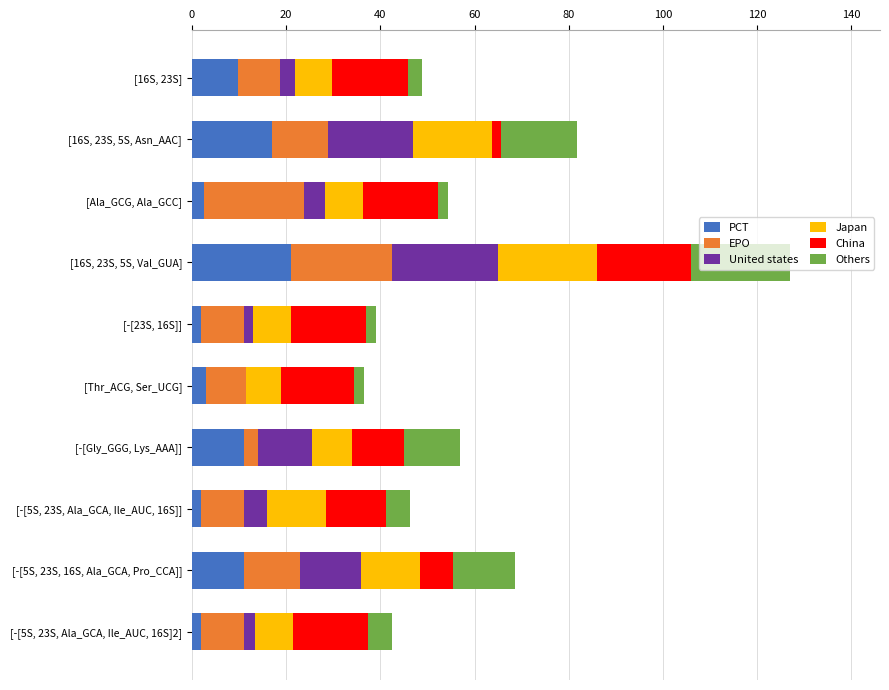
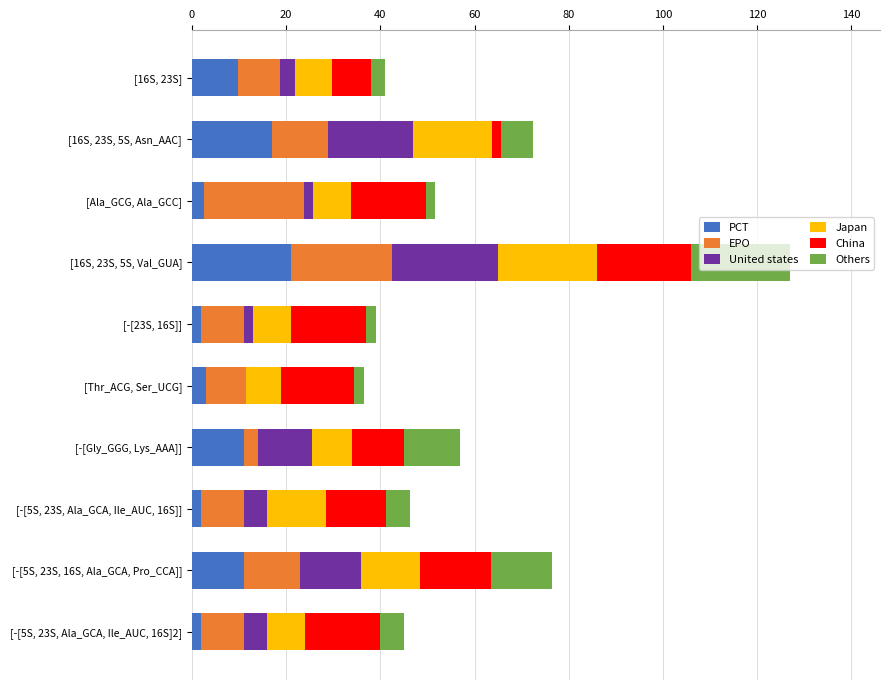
  {
    "PCT": {
      "[16S, 23S]": 10,
      "[16S, 23S, 5S, Asn_AAC]": 17,
      "[Ala_GCG, Ala_GCC]": 3,
      "[16S, 23S, 5S, Val_GUA]": 21,
      "[-[23S, 16S]]": 2,
      "[Thr_ACG, Ser_UCG]": 3,
      "[-[Gly_GGG, Lys_AAA]]": 11,
      "[-[5S, 23S, Ala_GCA, Ile_AUC, 16S]]": 2,
      "[-[5S, 23S, 16S, Ala_GCA, Pro_CCA]]": 11,
      "[-[5S, 23S, Ala_GCA, Ile_AUC, 16S]2]": 2
    },
    "EPO": {
      "[16S, 23S]": 9,
      "[16S, 23S, 5S, Asn_AAC]": 12,
      "[Ala_GCG, Ala_GCC]": 21,
      "[16S, 23S, 5S, Val_GUA]": 22,
      "[-[23S, 16S]]": 9,
      "[Thr_ACG, Ser_UCG]": 9,
      "[-[Gly_GGG, Lys_AAA]]": 3,
      "[-[5S, 23S, Ala_GCA, Ile_AUC, 16S]]": 9,
      "[-[5S, 23S, 16S, Ala_GCA, Pro_CCA]]": 12,
      "[-[5S, 23S, Ala_GCA, Ile_AUC, 16S]2]": 9
    },
    "United states": {
      "[16S, 23S]": 3,
      "[16S, 23S, 5S, Asn_AAC]": 18,
-     "[Ala_GCG, Ala_GCC]": 5,
+     "[Ala_GCG, Ala_GCC]": 2,
      "[16S, 23S, 5S, Val_GUA]": 22,
      "[-[23S, 16S]]": 2,
      "[Thr_ACG, Ser_UCG]": 0,
      "[-[Gly_GGG, Lys_AAA]]": 12,
      "[-[5S, 23S, Ala_GCA, Ile_AUC, 16S]]": 5,
      "[-[5S, 23S, 16S, Ala_GCA, Pro_CCA]]": 13,
-     "[-[5S, 23S, Ala_GCA, Ile_AUC, 16S]2]": 2
+     "[-[5S, 23S, Ala_GCA, Ile_AUC, 16S]2]": 5
    },
    "Japan": {
      "[16S, 23S]": 8,
      "[16S, 23S, 5S, Asn_AAC]": 17,
      "[Ala_GCG, Ala_GCC]": 8,
      "[16S, 23S, 5S, Val_GUA]": 21,
      "[-[23S, 16S]]": 8,
      "[Thr_ACG, Ser_UCG]": 8,
      "[-[Gly_GGG, Lys_AAA]]": 9,
      "[-[5S, 23S, Ala_GCA, Ile_AUC, 16S]]": 12,
      "[-[5S, 23S, 16S, Ala_GCA, Pro_CCA]]": 12,
      "[-[5S, 23S, Ala_GCA, Ile_AUC, 16S]2]": 8
    },
    "China": {
-     "[16S, 23S]": 16,
+     "[16S, 23S]": 8,
      "[16S, 23S, 5S, Asn_AAC]": 2,
      "[Ala_GCG, Ala_GCC]": 16,
      "[16S, 23S, 5S, Val_GUA]": 20,
      "[-[23S, 16S]]": 16,
      "[Thr_ACG, Ser_UCG]": 15,
      "[-[Gly_GGG, Lys_AAA]]": 11,
      "[-[5S, 23S, Ala_GCA, Ile_AUC, 16S]]": 13,
-     "[-[5S, 23S, 16S, Ala_GCA, Pro_CCA]]": 7,
+     "[-[5S, 23S, 16S, Ala_GCA, Pro_CCA]]": 15,
      "[-[5S, 23S, Ala_GCA, Ile_AUC, 16S]2]": 16
    },
    "Others": {
      "[16S, 23S]": 3,
-     "[16S, 23S, 5S, Asn_AAC]": 16,
+     "[16S, 23S, 5S, Asn_AAC]": 7,
      "[Ala_GCG, Ala_GCC]": 2,
      "[-[23S, 16S]]": 2,
      "[Thr_ACG, Ser_UCG]": 2,
      "[-[Gly_GGG, Lys_AAA]]": 12,
      "[-[5S, 23S, Ala_GCA, Ile_AUC, 16S]]": 5,
      "[-[5S, 23S, 16S, Ala_GCA, Pro_CCA]]": 13,
      "[-[5S, 23S, Ala_GCA, Ile_AUC, 16S]2]": 5
    }
  }
